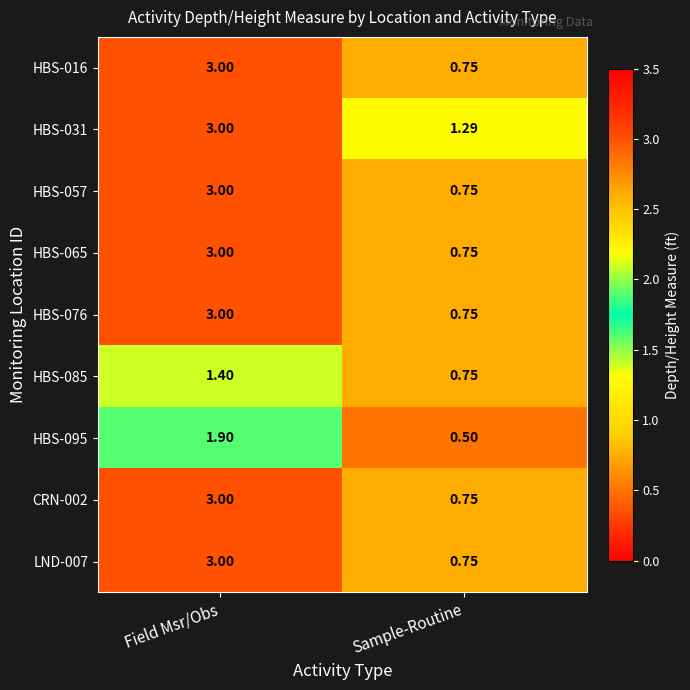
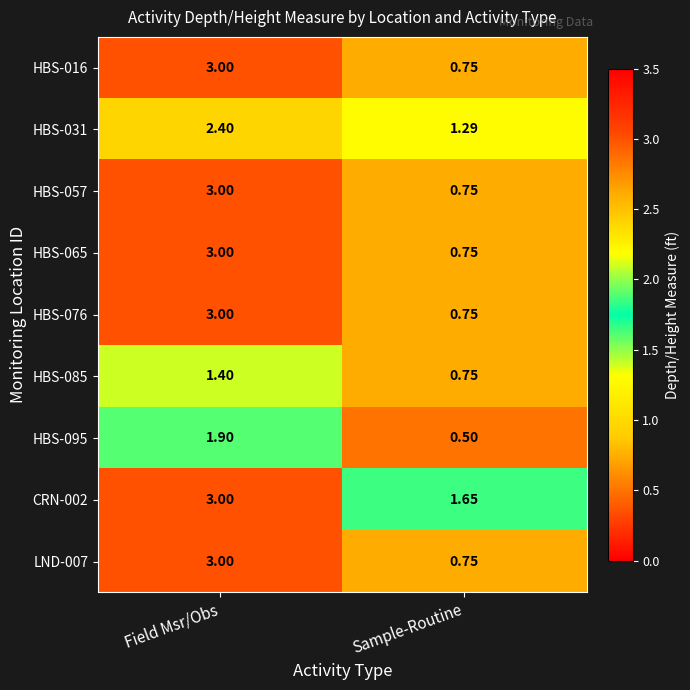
  {
    "HBS-016": {
      "Field Msr/Obs": 3.00,
      "Sample-Routine": 0.75
    },
    "HBS-031": {
-     "Field Msr/Obs": 3.00,
+     "Field Msr/Obs": 2.40,
      "Sample-Routine": 1.29
    },
    "HBS-057": {
      "Field Msr/Obs": 3.00,
      "Sample-Routine": 0.75
    },
    "HBS-065": {
      "Field Msr/Obs": 3.00,
      "Sample-Routine": 0.75
    },
    "HBS-076": {
      "Field Msr/Obs": 3.00,
      "Sample-Routine": 0.75
    },
    "HBS-085": {
      "Field Msr/Obs": 1.40,
      "Sample-Routine": 0.75
    },
    "HBS-095": {
      "Field Msr/Obs": 1.90,
      "Sample-Routine": 0.50
    },
    "CRN-002": {
      "Field Msr/Obs": 3.00,
-     "Sample-Routine": 0.75
+     "Sample-Routine": 1.65
    },
    "LND-007": {
      "Field Msr/Obs": 3.00,
      "Sample-Routine": 0.75
    }
  }
